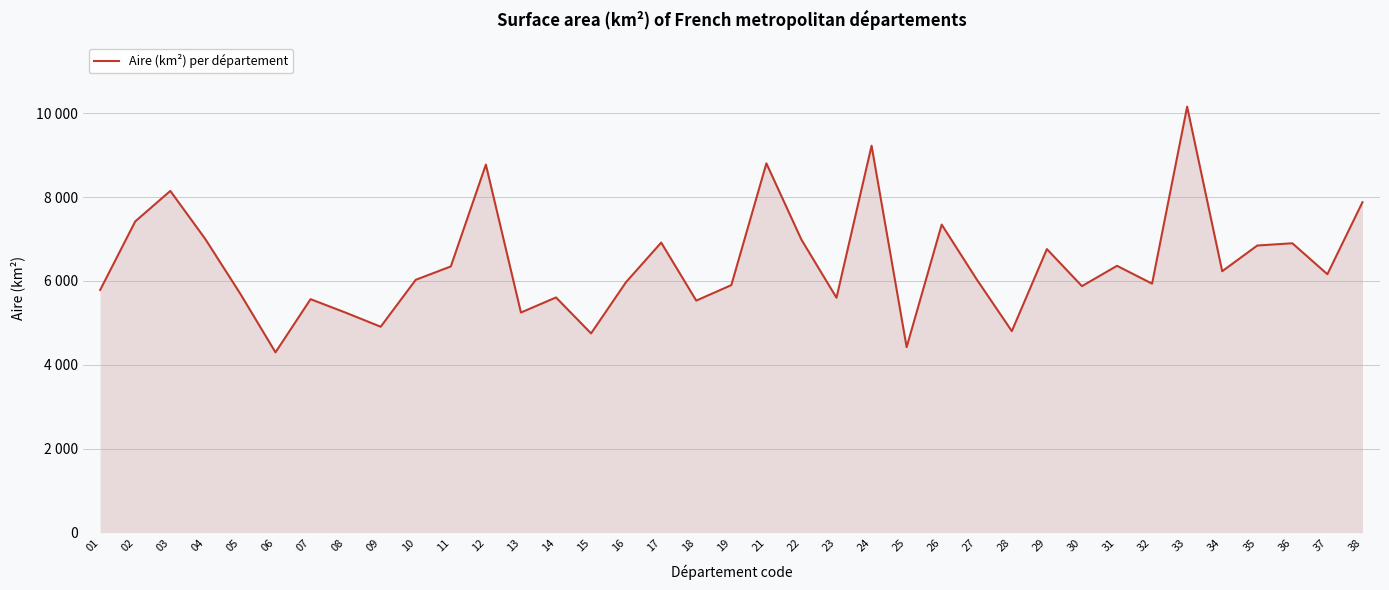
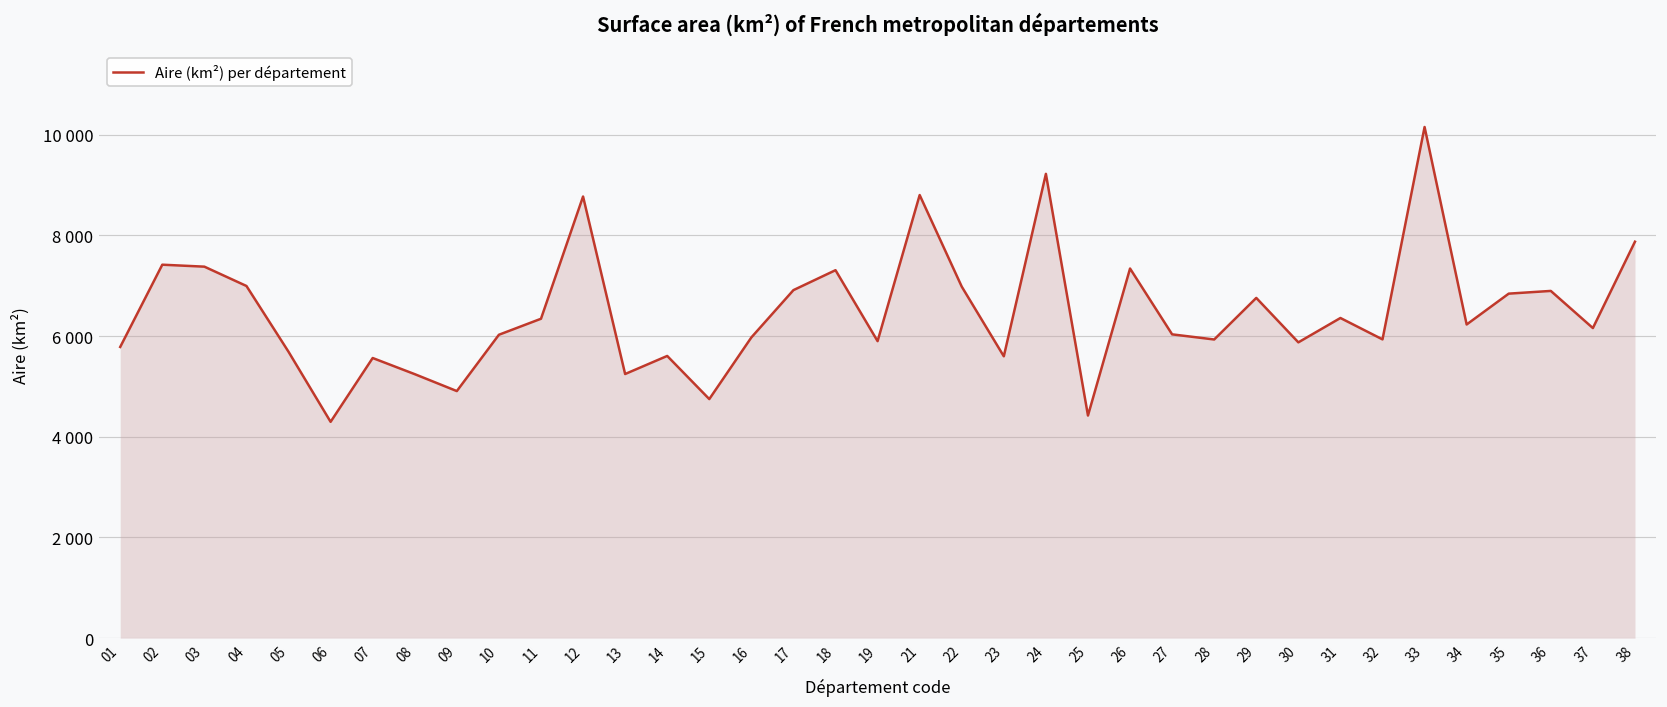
  {
    "01": 5800,
    "02": 7400,
-   "03": 8100,
+   "03": 7400,
    "04": 7000,
    "05": 5700,
    "06": 4300,
    "07": 5600,
    "08": 5200,
    "09": 4900,
    "10": 6000,
    "11": 6300,
    "12": 8800,
    "13": 5200,
    "14": 5600,
    "15": 4700,
    "16": 6000,
    "17": 6900,
-   "18": 5500,
+   "18": 7300,
    "19": 5900,
    "21": 8800,
    "22": 7000,
    "23": 5600,
    "24": 9200,
    "25": 4400,
    "26": 7300,
    "27": 6000,
-   "28": 4800,
+   "28": 5900,
    "29": 6800,
    "30": 5900,
    "31": 6400,
    "32": 5900,
    "33": 10200,
    "34": 6200,
    "35": 6800,
    "36": 6900,
    "37": 6200,
    "38": 7900
  }
